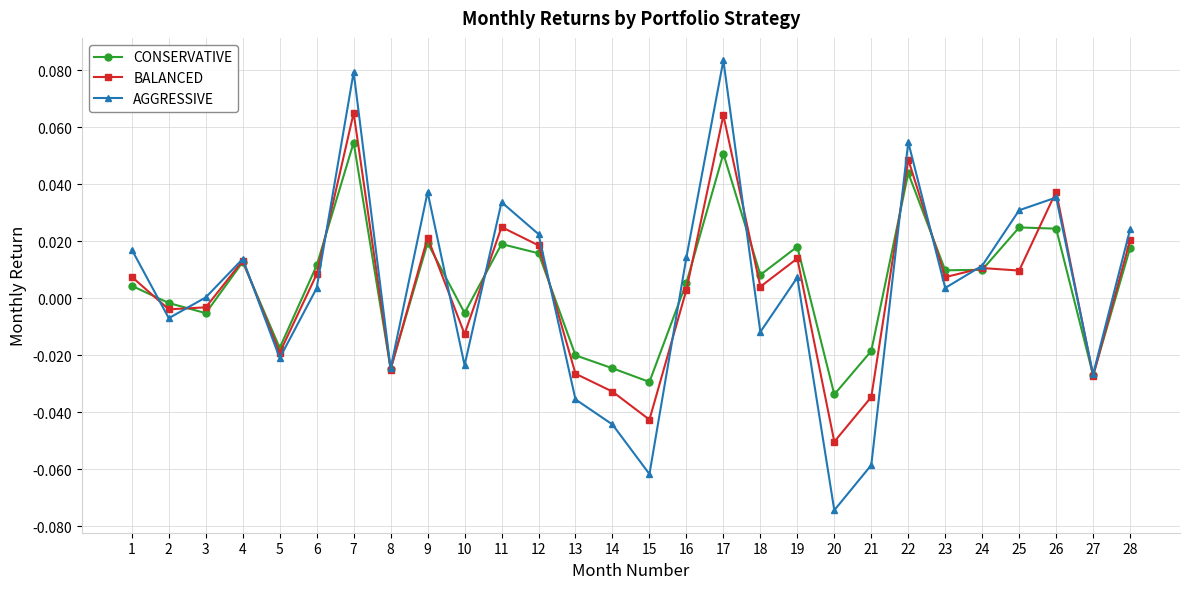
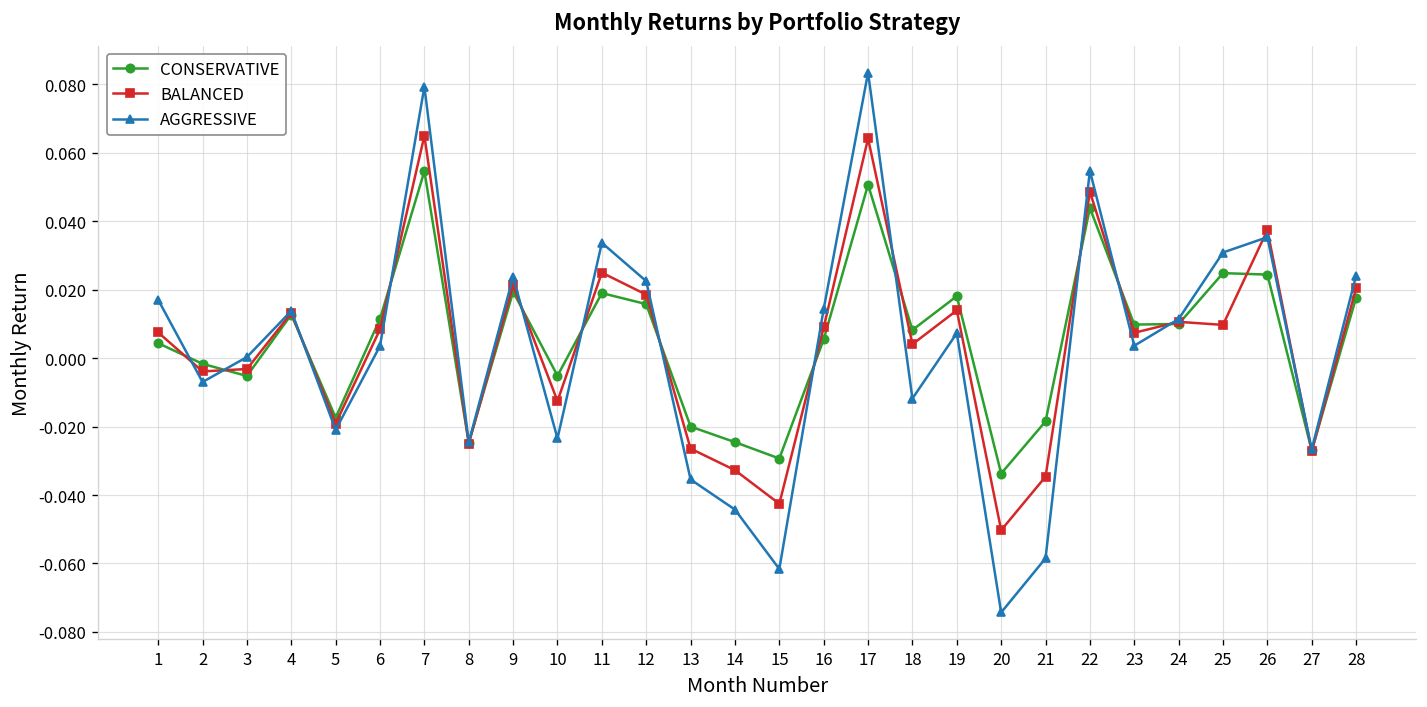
  {
    "CONSERVATIVE": {
      "1": 0.004,
      "2": -0.002,
      "3": -0.005,
      "5": -0.017,
      "6": 0.012,
      "7": 0.055,
      "9": 0.019,
      "10": -0.005,
      "11": 0.019,
      "12": 0.016,
      "13": -0.020,
      "14": -0.025,
      "15": -0.029,
      "16": 0.005,
      "17": 0.051,
      "18": 0.008,
      "19": 0.018,
      "20": -0.034,
      "21": -0.018,
      "22": 0.044,
      "23": 0.010,
      "25": 0.025,
      "26": 0.024,
      "28": 0.018
    },
    "BALANCED": {
      "1": 0.008,
      "2": -0.004,
      "3": -0.003,
      "5": -0.019,
      "6": 0.008,
      "7": 0.065,
      "9": 0.021,
      "10": -0.013,
      "11": 0.025,
      "12": 0.019,
      "13": -0.026,
      "14": -0.033,
      "15": -0.043,
-     "16": 0.003,
+     "16": 0.009,
      "17": 0.064,
      "18": 0.004,
      "19": 0.014,
      "20": -0.050,
      "21": -0.035,
      "22": 0.049,
      "23": 0.007,
      "25": 0.010,
      "26": 0.037,
      "28": 0.020
    },
    "AGGRESSIVE": {
      "1": 0.017,
      "2": -0.007,
      "3": 0.000,
      "5": -0.021,
      "6": 0.004,
      "7": 0.079,
-     "9": 0.037,
+     "9": 0.024,
      "10": -0.023,
      "11": 0.034,
      "12": 0.022,
      "13": -0.035,
      "14": -0.044,
      "15": -0.062,
      "16": 0.014,
      "17": 0.083,
      "18": -0.012,
      "19": 0.007,
      "20": -0.074,
      "21": -0.058,
      "22": 0.055,
      "23": 0.004,
      "25": 0.031,
      "26": 0.035,
      "28": 0.024
    }
  }
